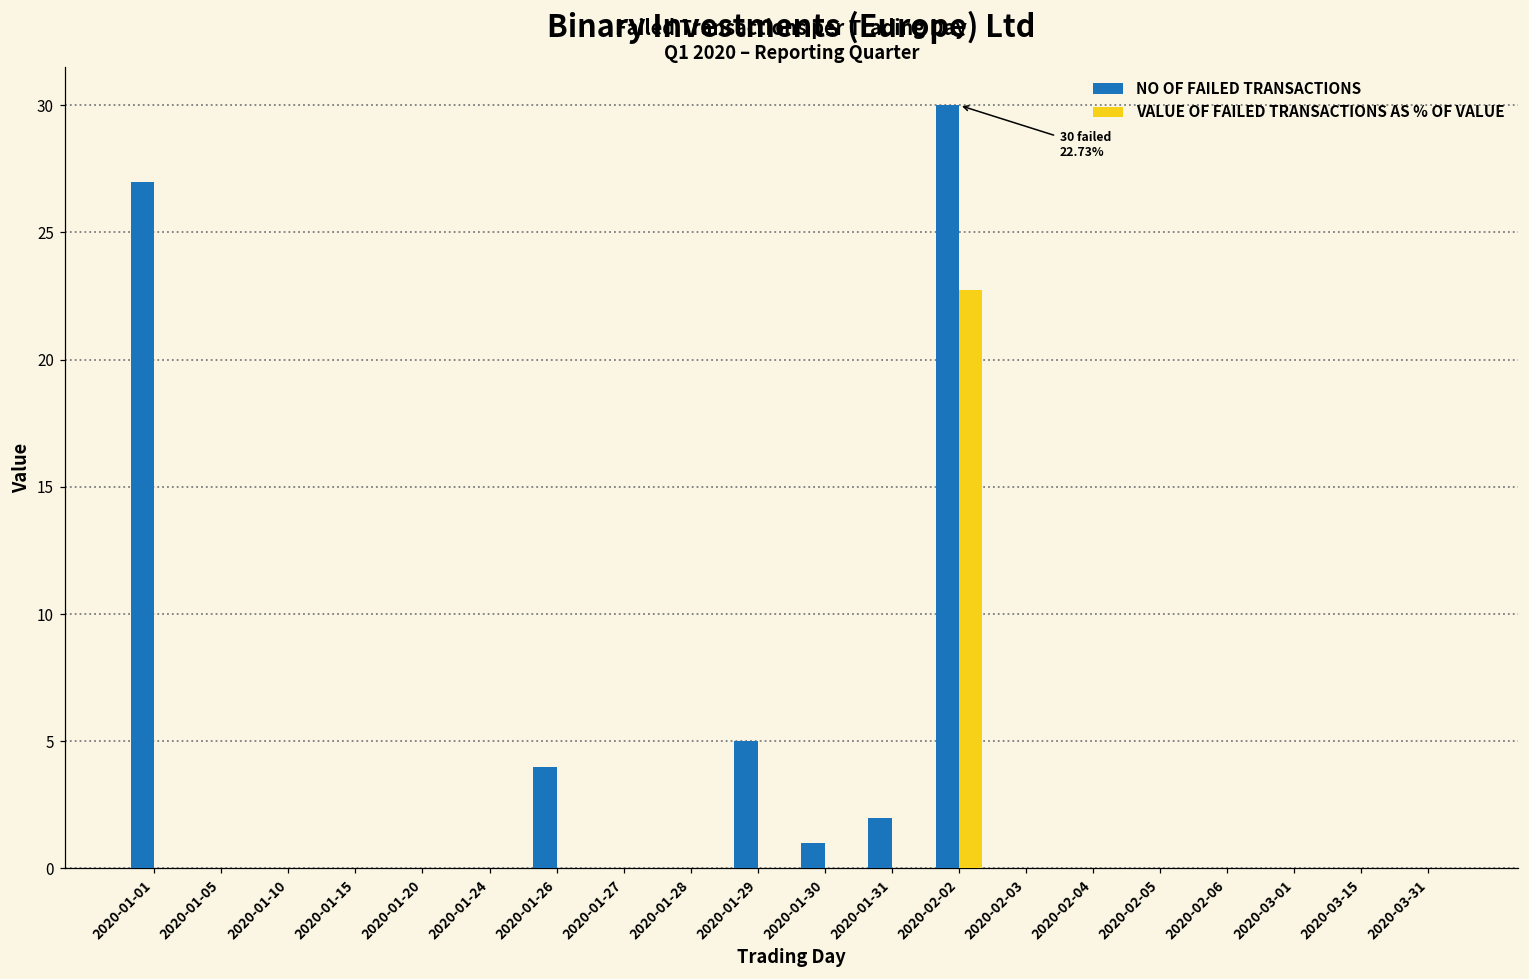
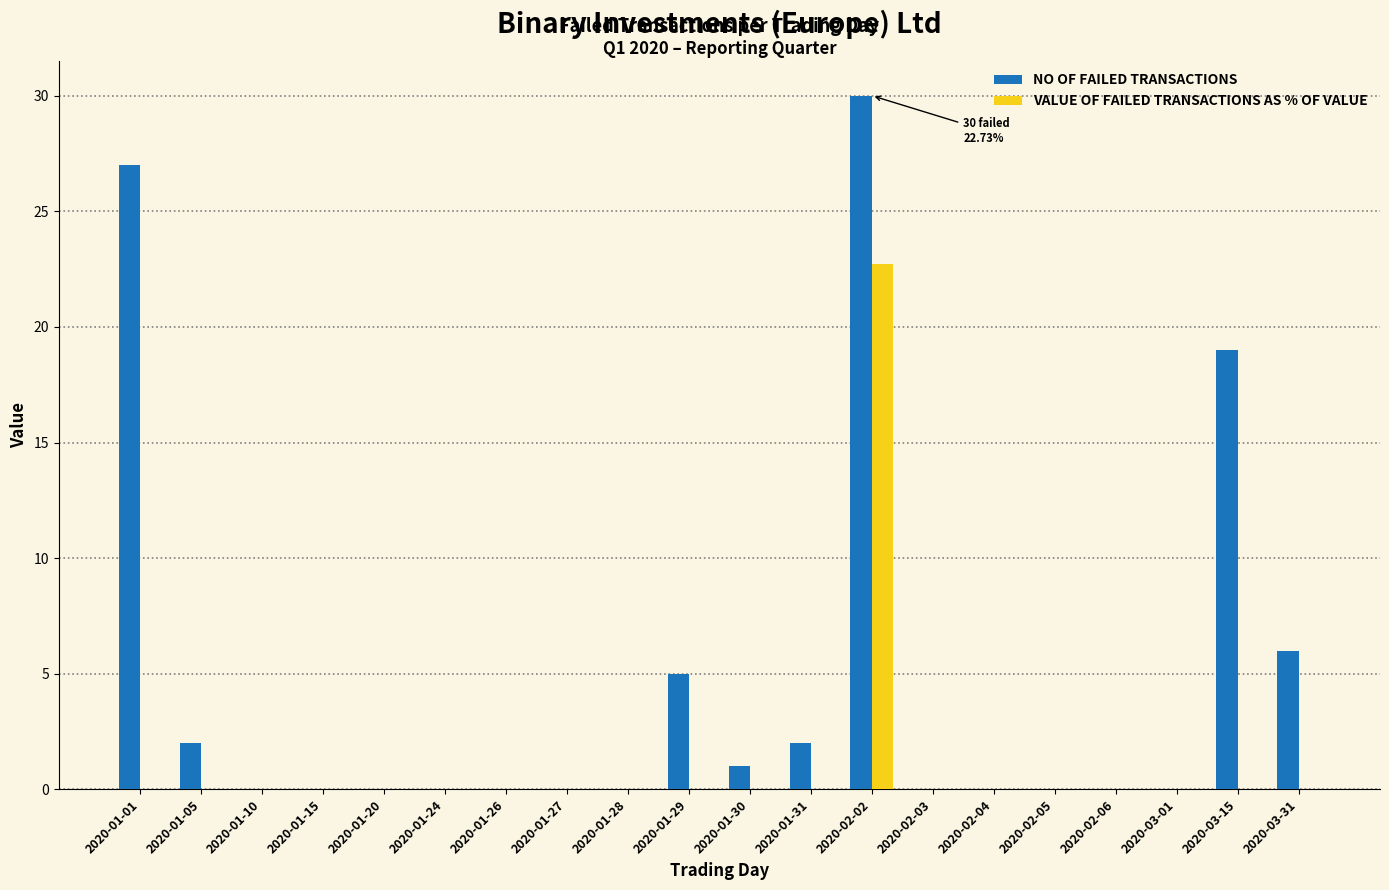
  {
    "NO OF FAILED TRANSACTIONS": {
      "2020-01-01": 27,
-     "2020-01-05": 0,
+     "2020-01-05": 2,
      "2020-01-10": 0,
      "2020-01-15": 0,
      "2020-01-20": 0,
      "2020-01-24": 0,
-     "2020-01-26": 4,
+     "2020-01-26": 0,
      "2020-01-27": 0,
      "2020-01-28": 0,
      "2020-01-29": 5,
      "2020-01-30": 1,
      "2020-01-31": 2,
      "2020-02-03": 0,
      "2020-02-04": 0,
      "2020-02-05": 0,
      "2020-02-06": 0,
      "2020-03-01": 0,
-     "2020-03-15": 0,
-     "2020-03-31": 0
+     "2020-03-15": 19,
+     "2020-03-31": 6
    },
    "VALUE OF FAILED TRANSACTIONS AS % OF VALUE": {
      "2020-01-01": 0,
      "2020-01-05": 0,
      "2020-01-10": 0,
      "2020-01-15": 0,
      "2020-01-20": 0,
      "2020-01-24": 0,
      "2020-01-26": 0,
      "2020-01-27": 0,
      "2020-01-28": 0,
      "2020-01-29": 0,
      "2020-01-30": 0,
      "2020-01-31": 0,
      "2020-02-02": 22.7,
      "2020-02-03": 0,
      "2020-02-04": 0,
      "2020-02-05": 0,
      "2020-02-06": 0,
      "2020-03-01": 0,
      "2020-03-15": 0,
      "2020-03-31": 0
    }
  }
